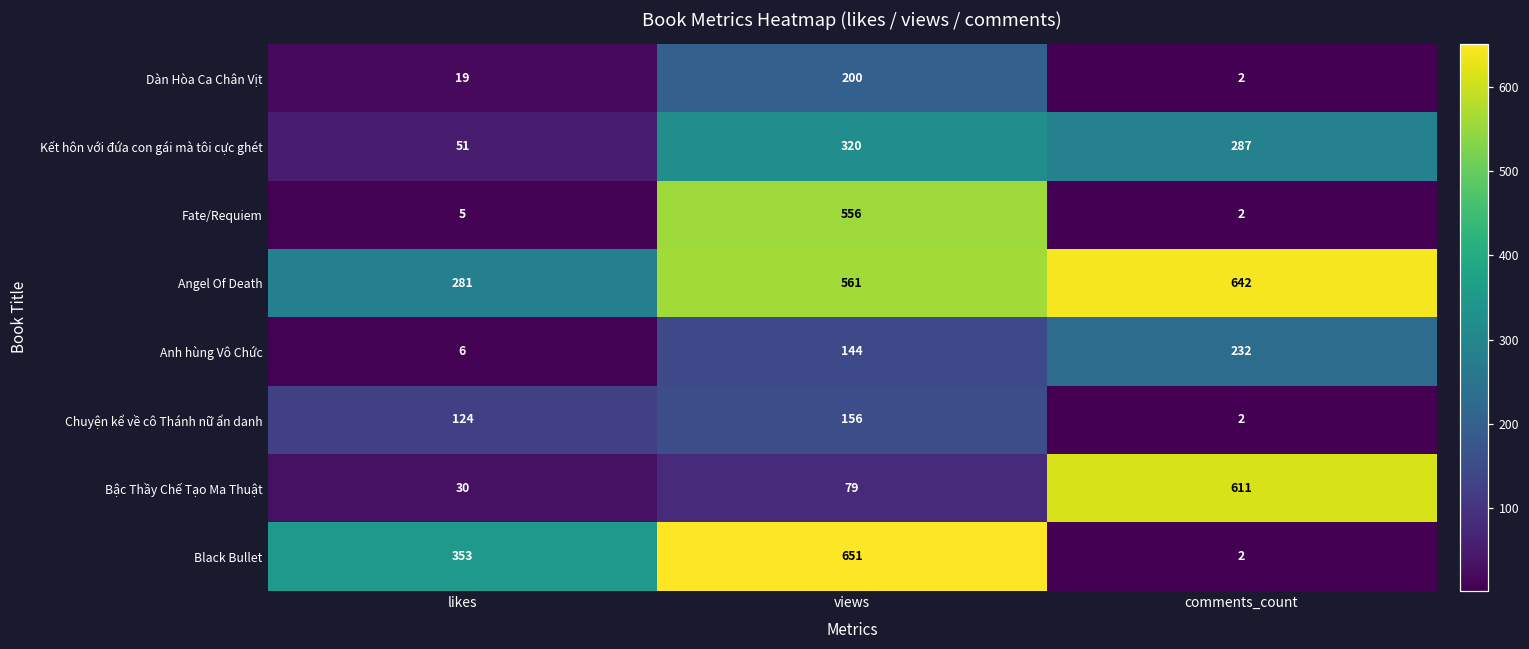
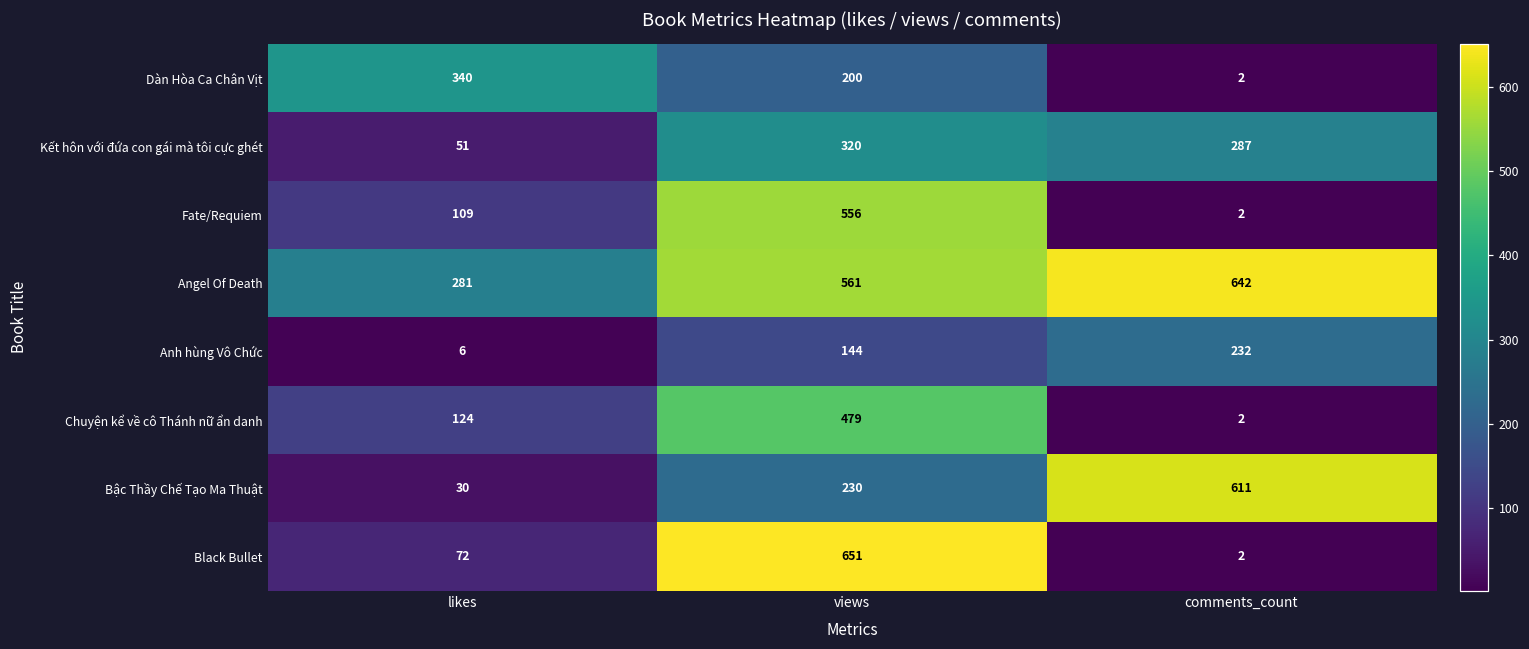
  {
    "Dàn Hòa Ca Chân Vịt": {
-     "likes": 19,
+     "likes": 340,
      "views": 200,
      "comments_count": 2
    },
    "Kết hôn với đứa con gái mà tôi cực ghét": {
      "likes": 51,
      "views": 320,
      "comments_count": 287
    },
    "Fate/Requiem": {
-     "likes": 5,
+     "likes": 109,
      "views": 556,
      "comments_count": 2
    },
    "Angel Of Death": {
      "likes": 281,
      "views": 561,
      "comments_count": 642
    },
    "Anh hùng Vô Chức": {
      "likes": 6,
      "views": 144,
      "comments_count": 232
    },
    "Chuyện kể về cô Thánh nữ ẩn danh": {
      "likes": 124,
-     "views": 156,
+     "views": 479,
      "comments_count": 2
    },
    "Bậc Thầy Chế Tạo Ma Thuật": {
      "likes": 30,
-     "views": 79,
+     "views": 230,
      "comments_count": 611
    },
    "Black Bullet": {
-     "likes": 353,
+     "likes": 72,
      "views": 651,
      "comments_count": 2
    }
  }
